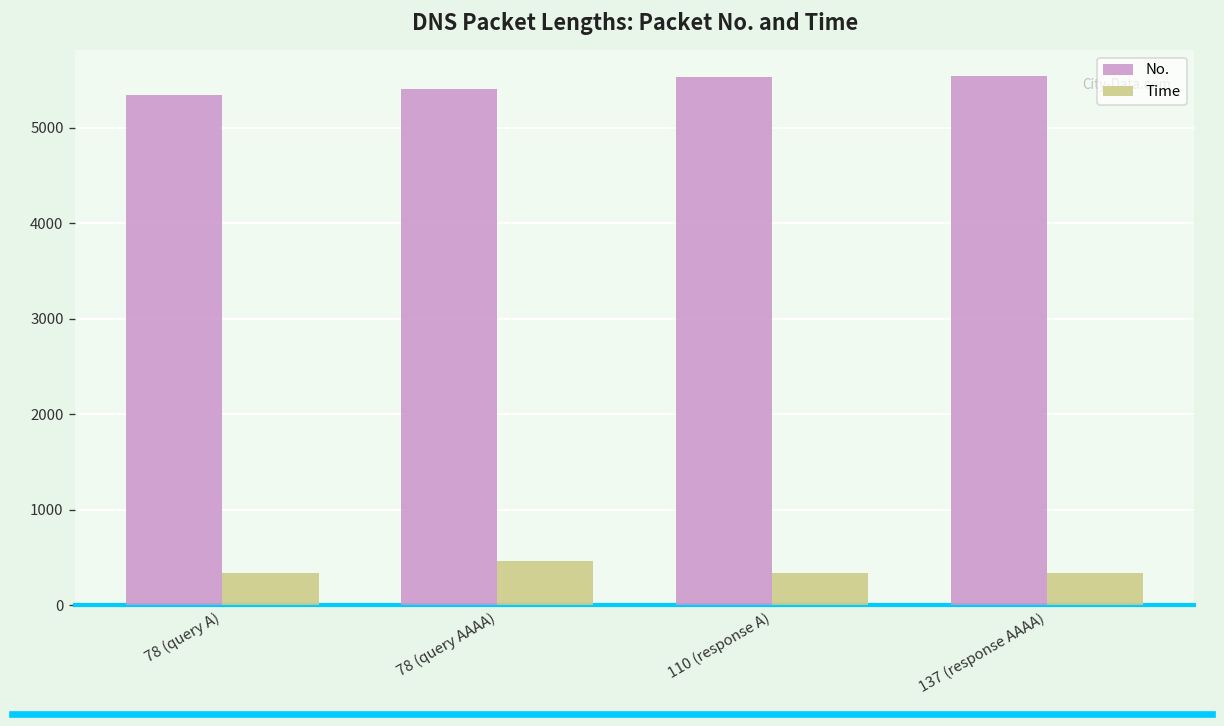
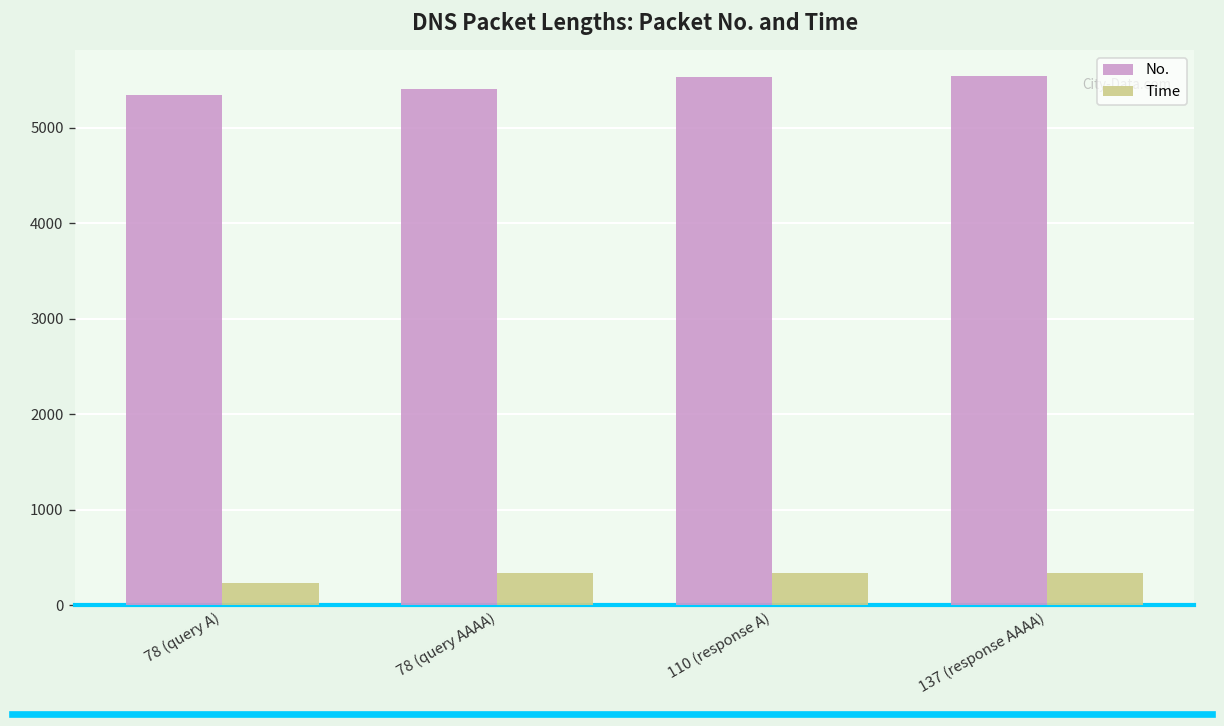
  {
    "No.": {
      "78 (query A)": 5300,
      "78 (query AAAA)": 5400,
      "110 (response A)": 5500,
      "137 (response AAAA)": 5500
    },
    "Time": {
-     "78 (query A)": 300,
-     "78 (query AAAA)": 500,
+     "78 (query A)": 200,
+     "78 (query AAAA)": 300,
      "110 (response A)": 300,
      "137 (response AAAA)": 300
    }
  }
